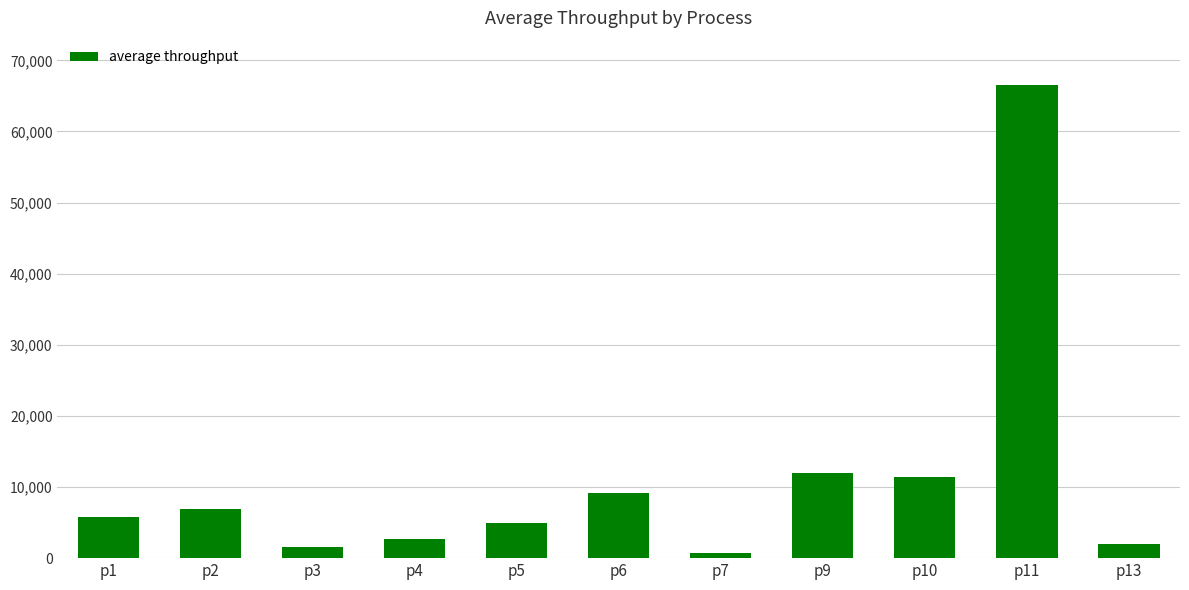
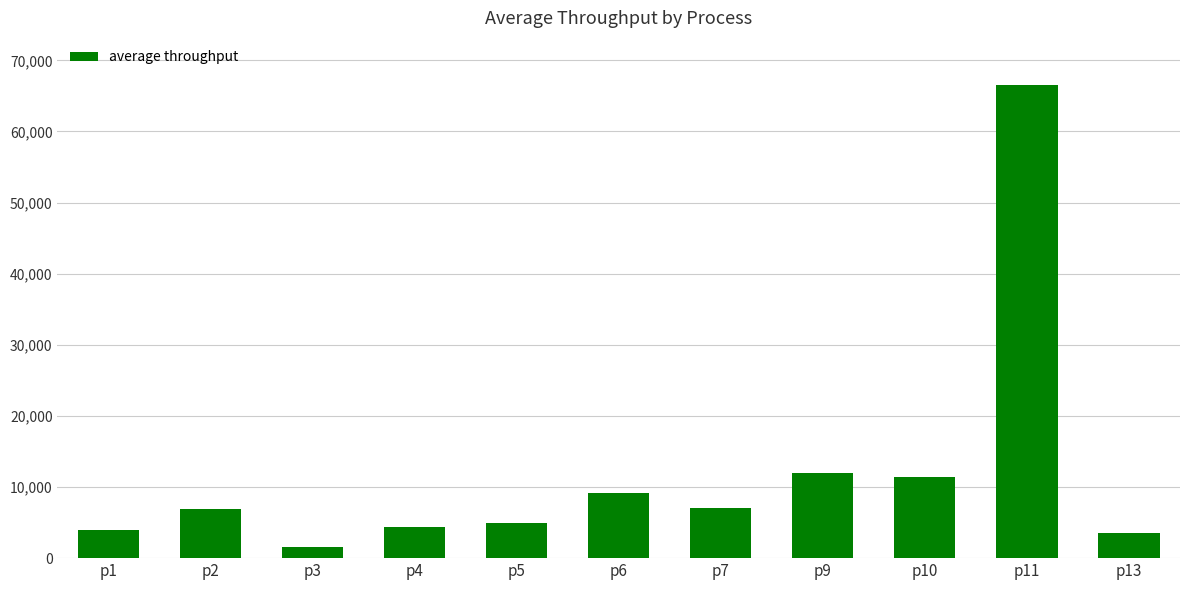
  {
-   "p1": "6,000",
+   "p1": "4,000",
    "p2": "7,000",
    "p3": "2,000",
-   "p4": "3,000",
+   "p4": "4,000",
    "p5": "5,000",
    "p6": "9,000",
-   "p7": "1,000",
+   "p7": "7,000",
    "p9": "12,000",
    "p10": "11,000",
    "p11": "67,000",
-   "p13": "2,000"
+   "p13": "4,000"
  }
